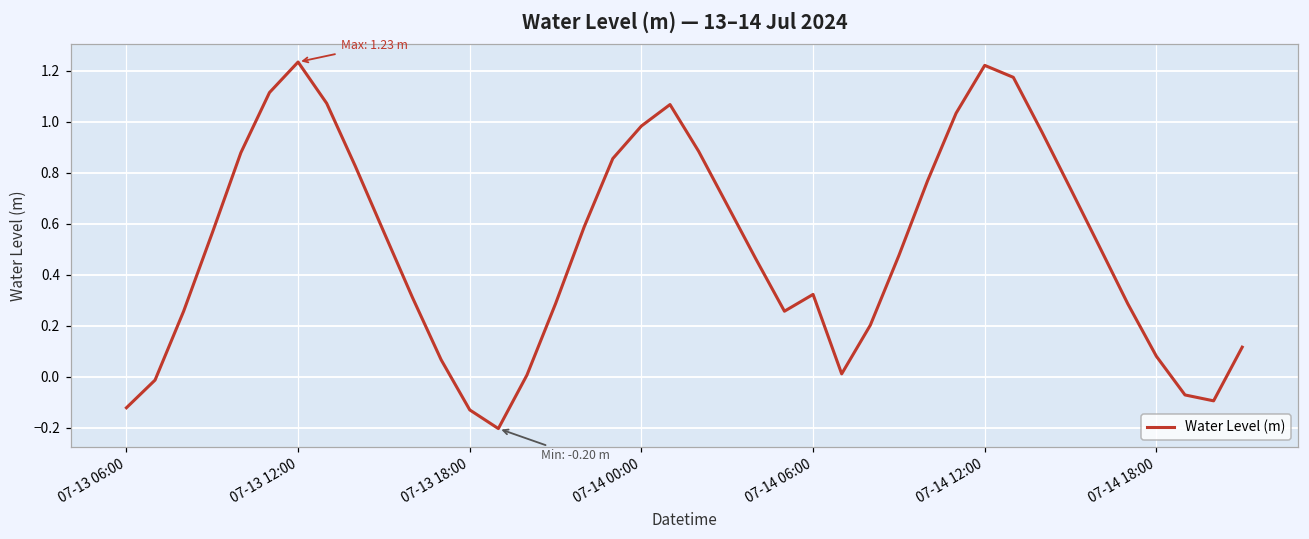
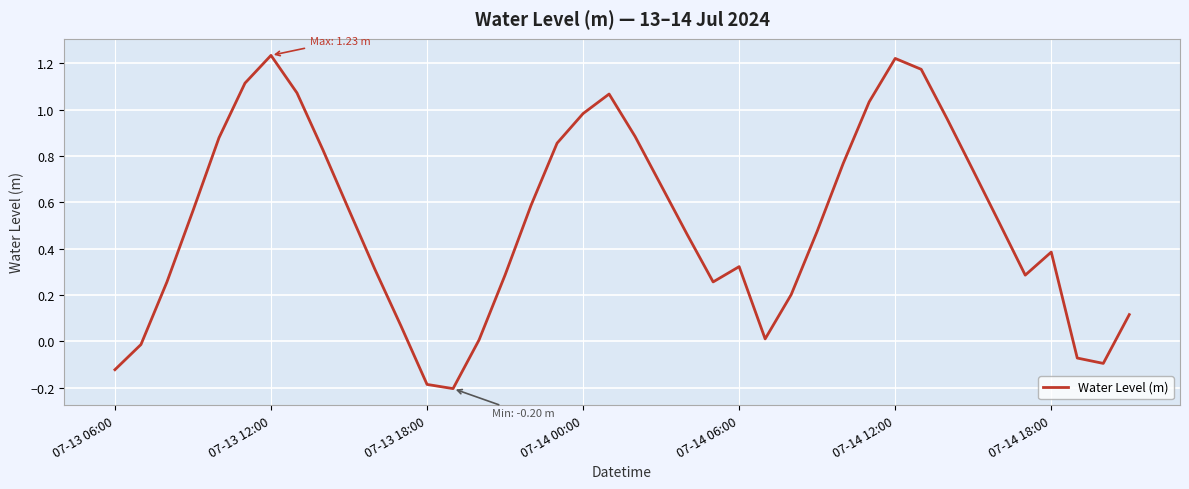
  {
    "07-13 06:00": -0.12,
-   "07-13 18:00": -0.13,
+   "07-13 18:00": -0.19,
    "07-14 00:00": 0.98,
    "07-14 06:00": 0.32,
    "07-14 12:00": 1.22,
-   "07-14 18:00": 0.08
+   "07-14 18:00": 0.39
  }
